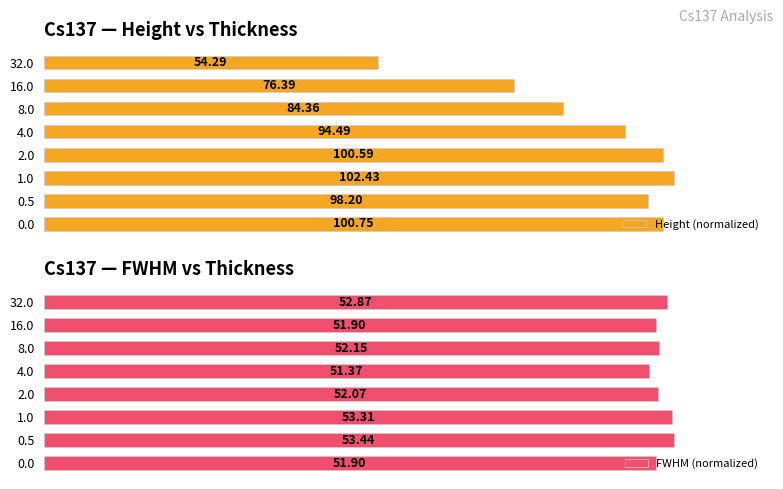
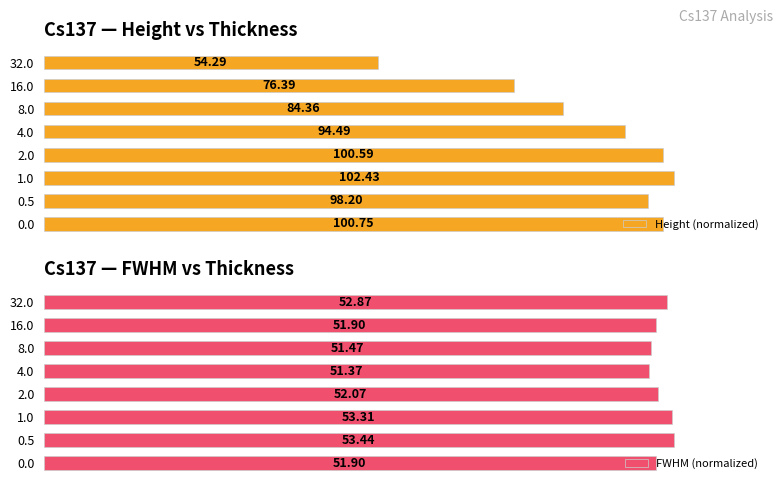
  {
    "Cs137 — FWHM vs Thickness": {
-     "8.0": 52.15
+     "8.0": 51.47
    }
  }
